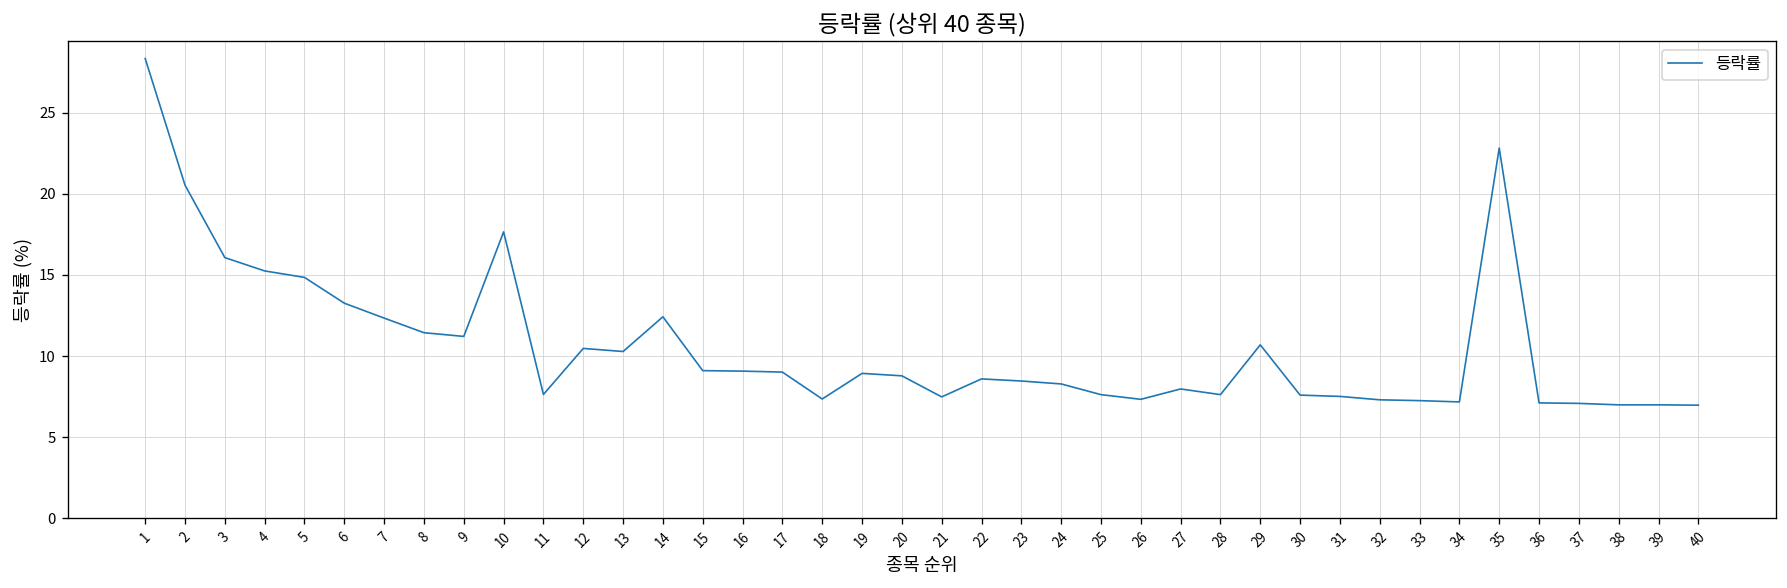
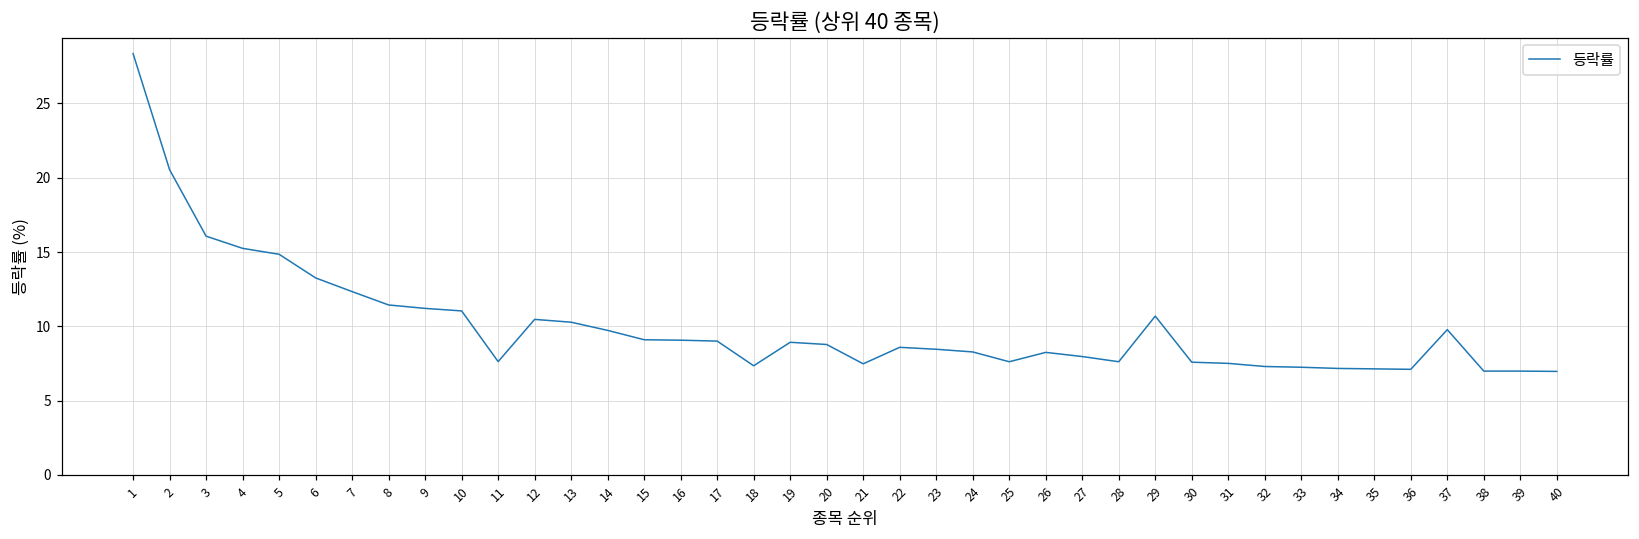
  {
    "1": 28.4,
    "2": 20.5,
    "3": 16.1,
    "4": 15.3,
    "5": 14.9,
    "6": 13.3,
    "7": 12.3,
    "8": 11.4,
    "9": 11.2,
-   "10": 17.7,
+   "10": 11.0,
    "11": 7.6,
    "12": 10.5,
    "13": 10.3,
-   "14": 12.4,
+   "14": 9.7,
    "15": 9.1,
    "16": 9.1,
    "17": 9.0,
    "18": 7.4,
    "19": 8.9,
    "20": 8.8,
    "21": 7.5,
    "22": 8.6,
    "23": 8.5,
    "24": 8.3,
    "25": 7.6,
-   "26": 7.3,
+   "26": 8.3,
    "27": 8.0,
    "28": 7.6,
    "29": 10.7,
    "30": 7.6,
    "31": 7.5,
    "32": 7.3,
    "33": 7.3,
    "34": 7.2,
-   "35": 22.8,
+   "35": 7.1,
    "36": 7.1,
-   "37": 7.1,
+   "37": 9.8,
    "38": 7.0,
    "39": 7.0,
    "40": 7.0
  }
